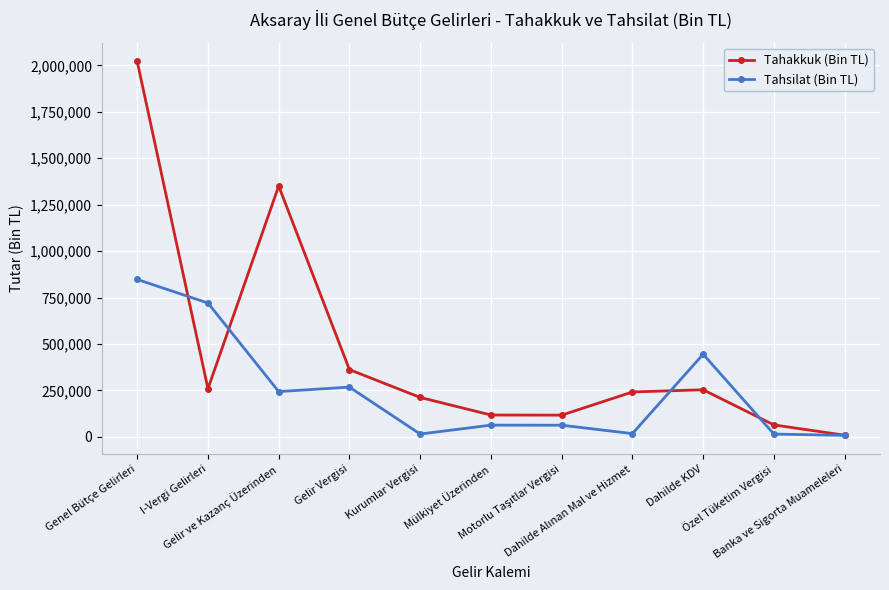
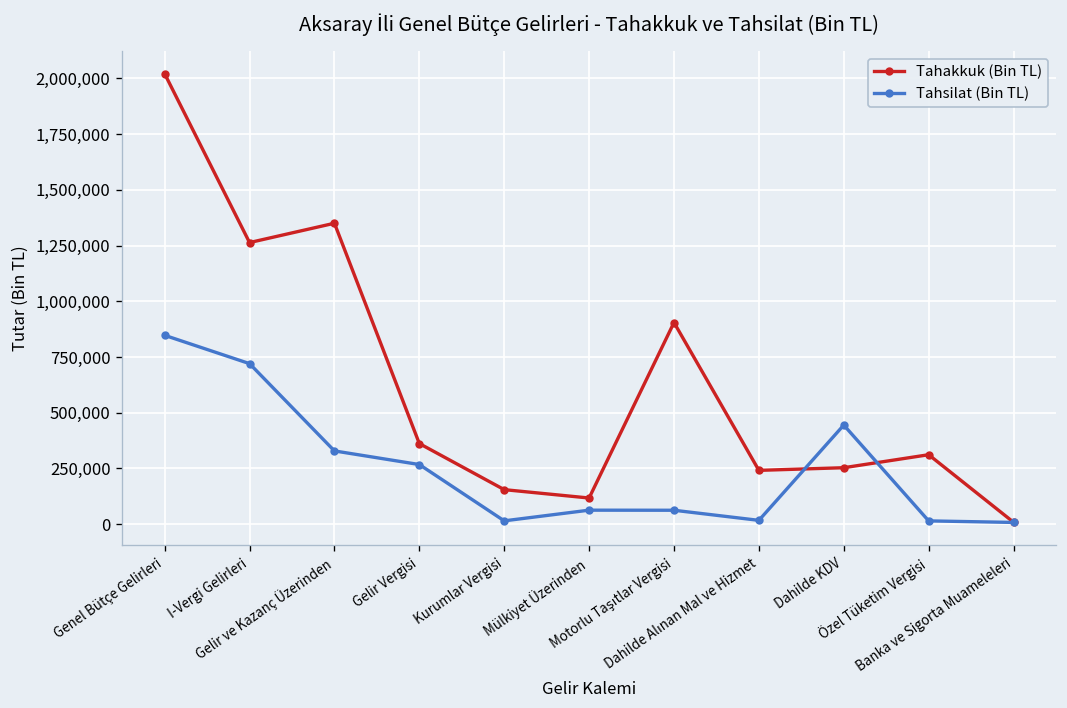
  {
    "Tahakkuk (Bin TL)": {
      "Genel Bütçe Gelirleri": "2,020,000",
-     "I-Vergi Gelirleri": "260,000",
+     "I-Vergi Gelirleri": "1,260,000",
      "Gelir ve Kazanç Üzerinden": "1,350,000",
      "Gelir Vergisi": "360,000",
-     "Kurumlar Vergisi": "210,000",
+     "Kurumlar Vergisi": "150,000",
      "Mülkiyet Üzerinden": "120,000",
-     "Motorlu Taşıtlar Vergisi": "120,000",
+     "Motorlu Taşıtlar Vergisi": "900,000",
      "Dahilde Alınan Mal ve Hizmet": "240,000",
      "Dahilde KDV": "250,000",
-     "Özel Tüketim Vergisi": "60,000"
+     "Özel Tüketim Vergisi": "310,000"
    },
    "Tahsilat (Bin TL)": {
      "Genel Bütçe Gelirleri": "850,000",
      "I-Vergi Gelirleri": "720,000",
-     "Gelir ve Kazanç Üzerinden": "240,000",
+     "Gelir ve Kazanç Üzerinden": "330,000",
      "Gelir Vergisi": "270,000",
      "Kurumlar Vergisi": "10,000",
      "Mülkiyet Üzerinden": "60,000",
      "Motorlu Taşıtlar Vergisi": "60,000",
      "Dahilde Alınan Mal ve Hizmet": "20,000",
      "Dahilde KDV": "440,000",
      "Özel Tüketim Vergisi": "10,000"
    }
  }
